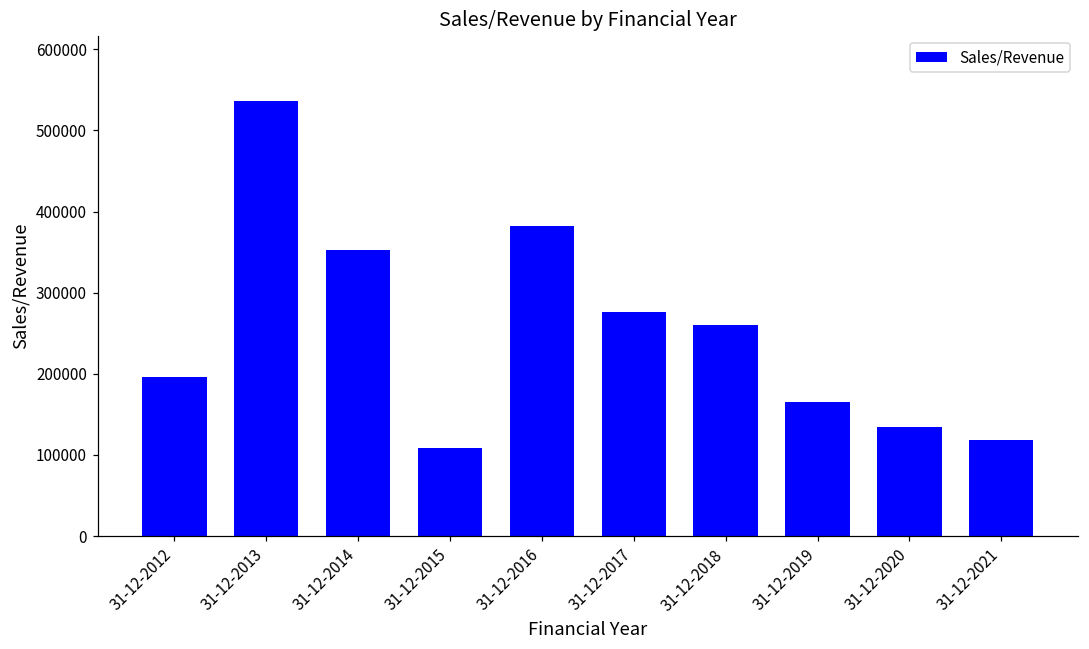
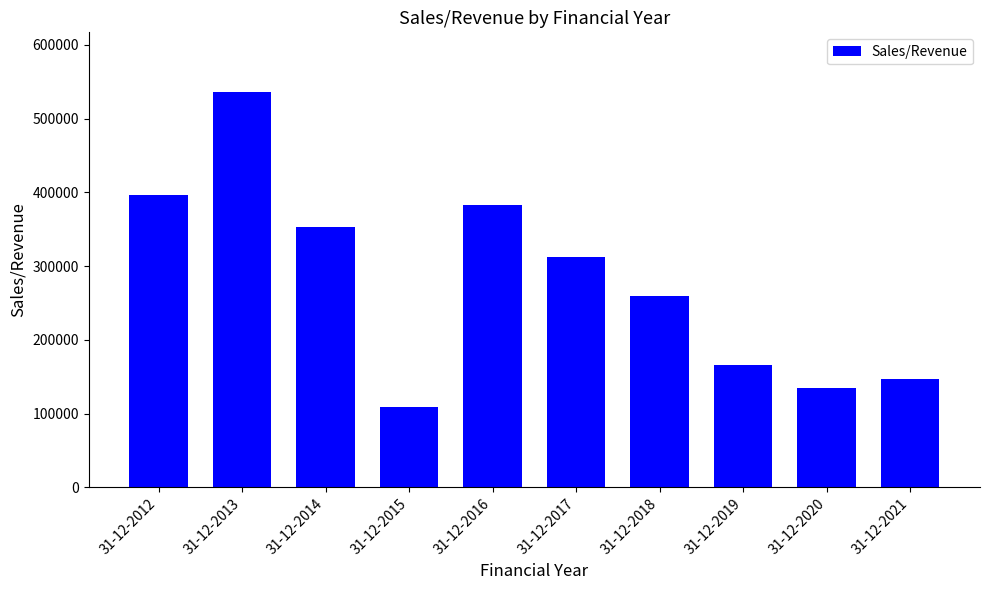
  {
-   "31-12-2012": 200000,
+   "31-12-2012": 400000,
    "31-12-2013": 540000,
    "31-12-2014": 350000,
    "31-12-2015": 110000,
    "31-12-2016": 380000,
-   "31-12-2017": 280000,
+   "31-12-2017": 310000,
    "31-12-2018": 260000,
    "31-12-2019": 170000,
    "31-12-2020": 130000,
-   "31-12-2021": 120000
+   "31-12-2021": 150000
  }
